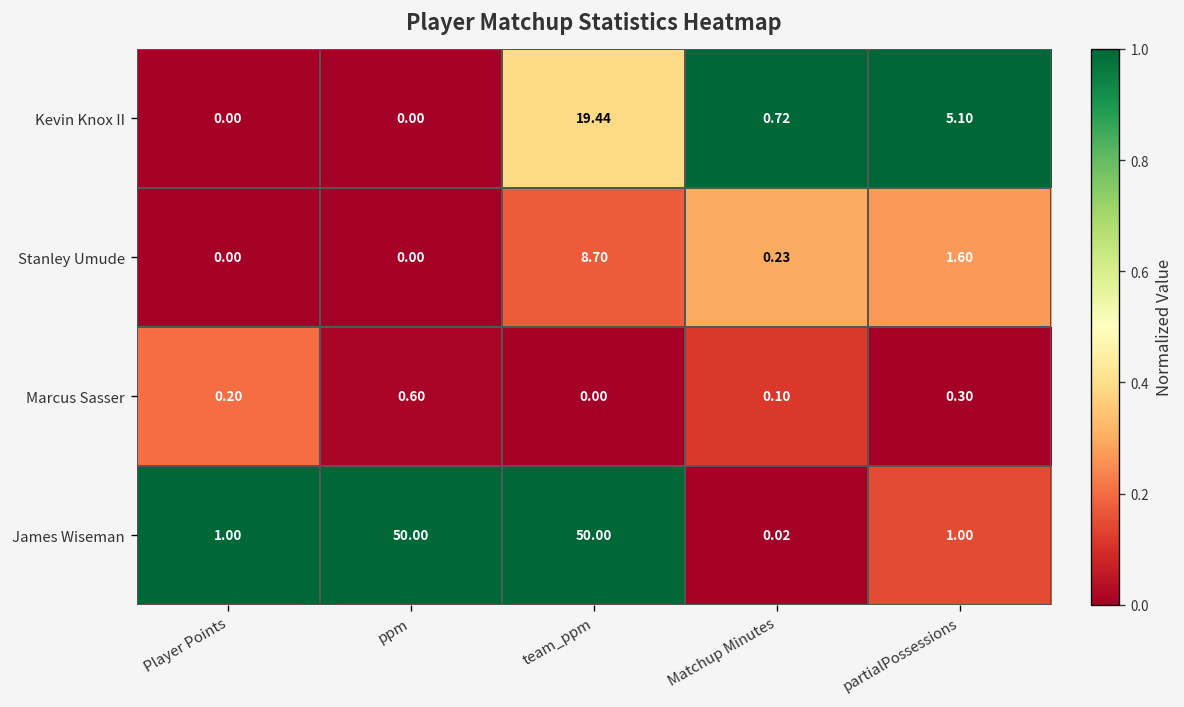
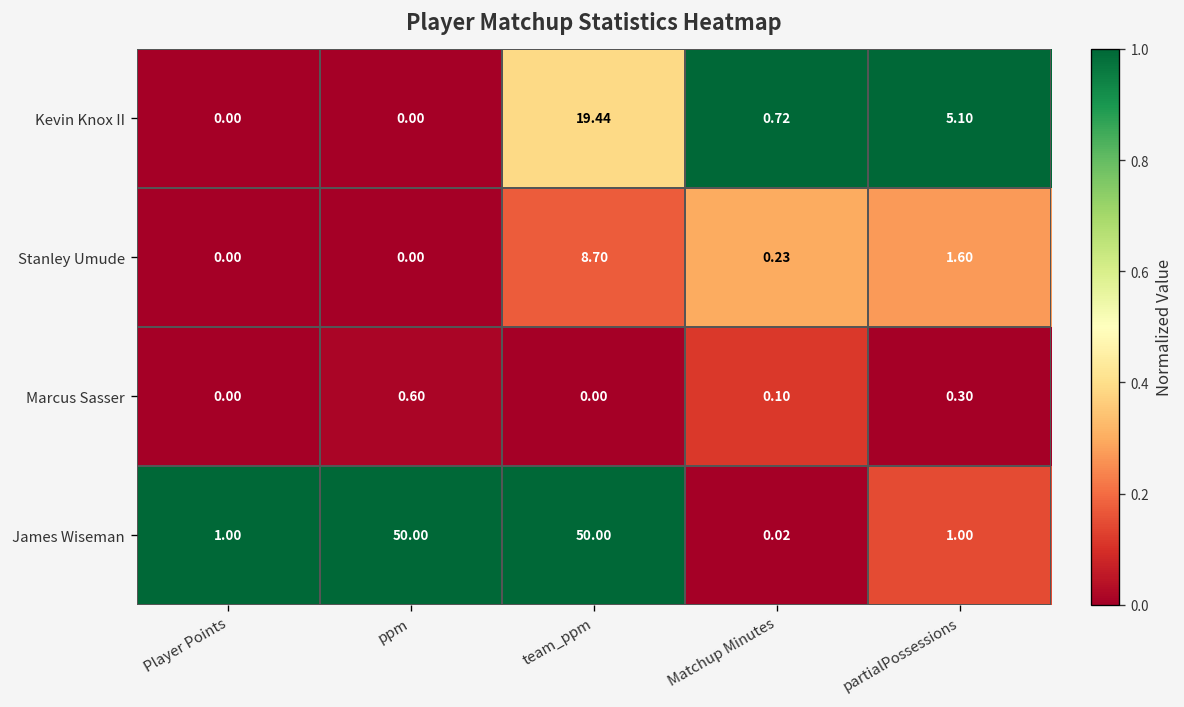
  {
    "Kevin Knox II": {
      "Player Points": 0.00,
      "ppm": 0.00,
      "team_ppm": 19.44,
      "Matchup Minutes": 0.72,
      "partialPossessions": 5.10
    },
    "Stanley Umude": {
      "Player Points": 0.00,
      "ppm": 0.00,
      "team_ppm": 8.70,
      "Matchup Minutes": 0.23,
      "partialPossessions": 1.60
    },
    "Marcus Sasser": {
-     "Player Points": 0.20,
+     "Player Points": 0.00,
      "ppm": 0.60,
      "team_ppm": 0.00,
      "Matchup Minutes": 0.10,
      "partialPossessions": 0.30
    },
    "James Wiseman": {
      "Player Points": 1.00,
      "ppm": 50.00,
      "team_ppm": 50.00,
      "Matchup Minutes": 0.02,
      "partialPossessions": 1.00
    }
  }
